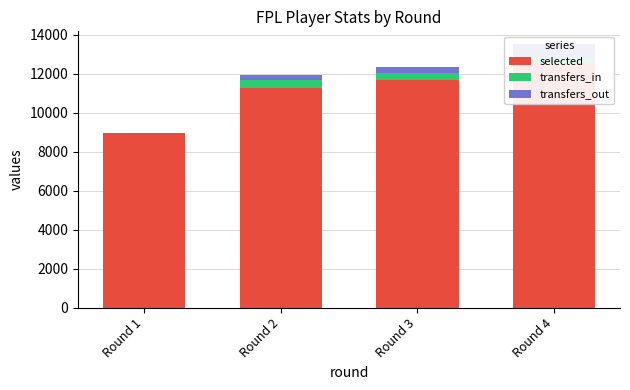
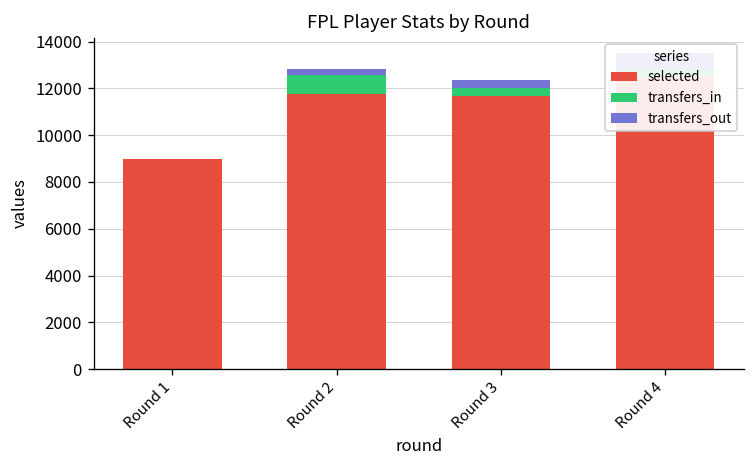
  {
    "selected": {
      "Round 1": 9000,
-     "Round 2": 11300,
+     "Round 2": 11800,
      "Round 3": 11700
    },
    "transfers_in": {
      "Round 1": 0,
-     "Round 2": 400,
+     "Round 2": 800,
      "Round 3": 300
    },
    "transfers_out": {
      "Round 1": 0,
      "Round 2": 200,
      "Round 3": 300
    }
  }
